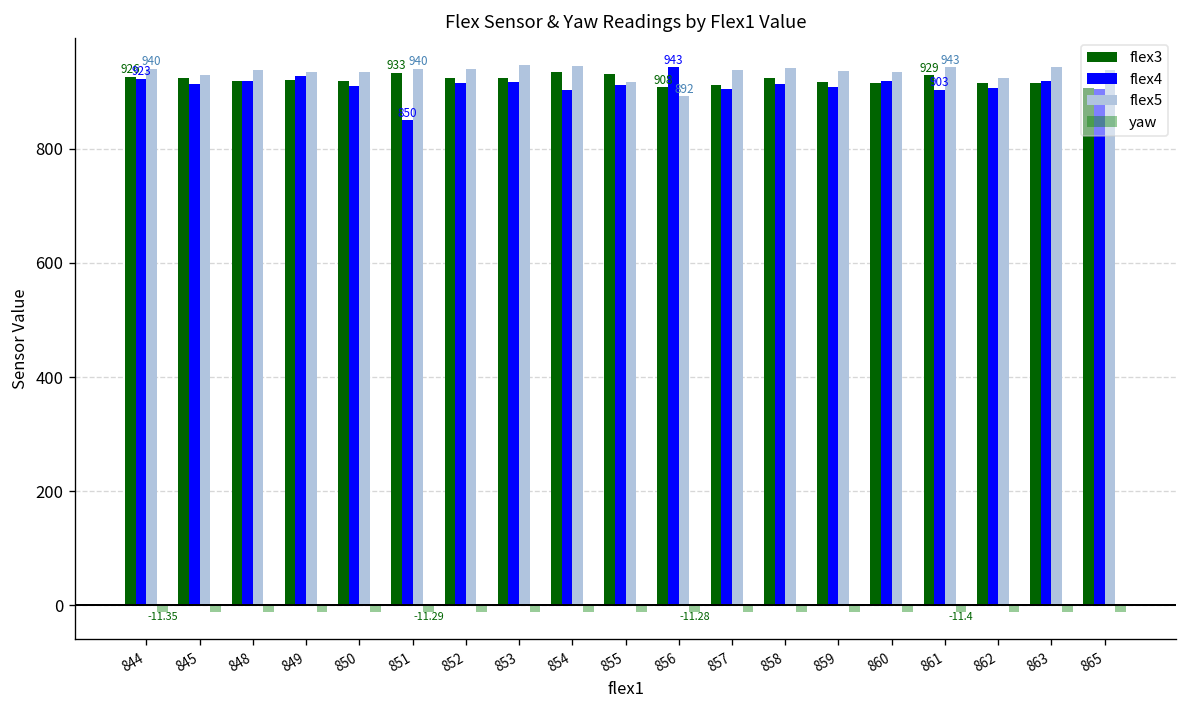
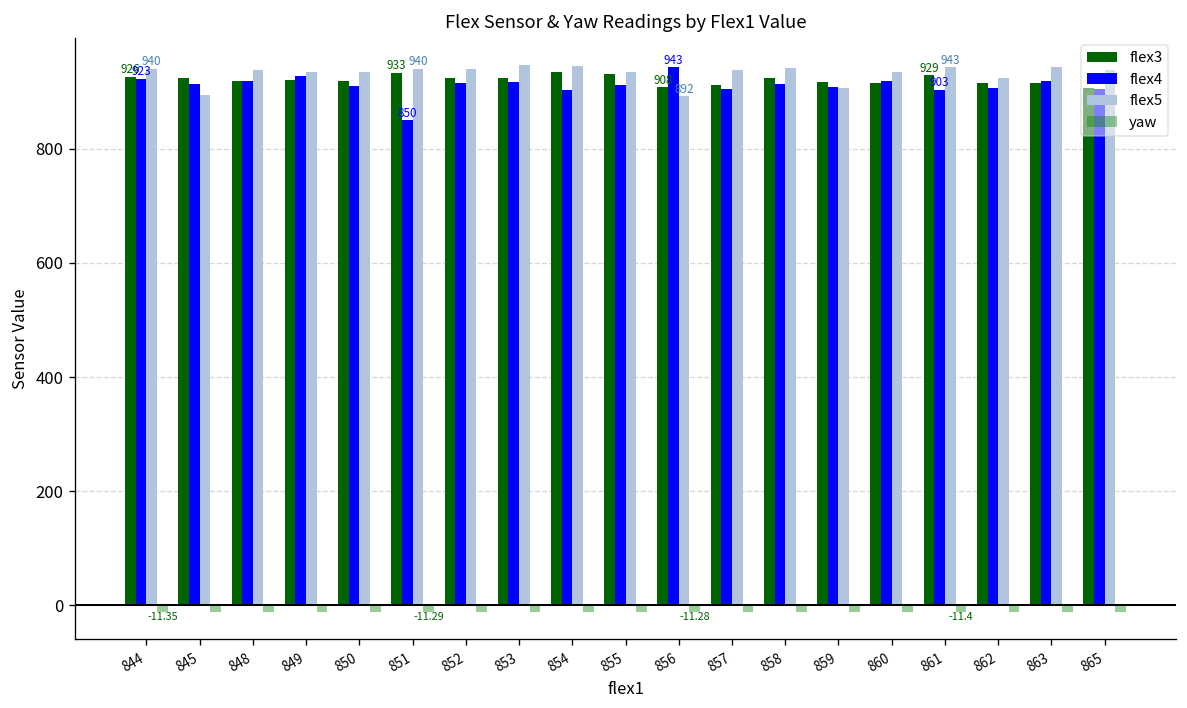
  {
    "flex4": {
      "851": 850,
      "856": 943,
      "861": 903
    },
    "flex5": {
-     "845": 930,
+     "845": 900,
      "848": 940,
      "849": 930,
      "850": 930,
      "852": 940,
      "853": 950,
      "854": 950,
-     "855": 920,
+     "855": 930,
      "857": 940,
      "858": 940,
-     "859": 940,
+     "859": 910,
      "860": 940,
      "862": 930,
      "863": 940
    }
  }
